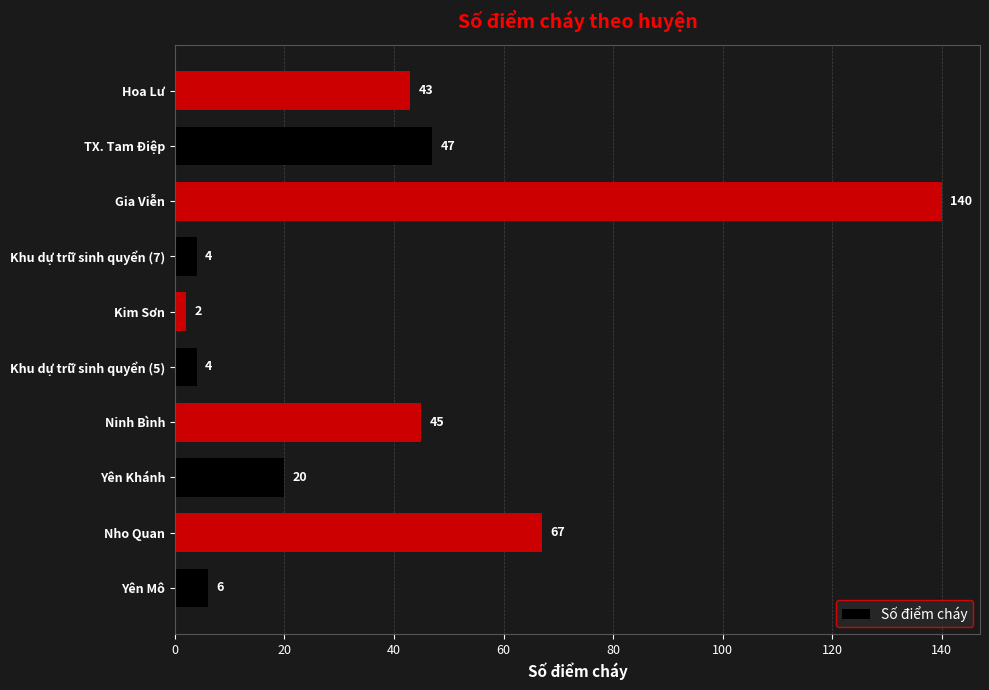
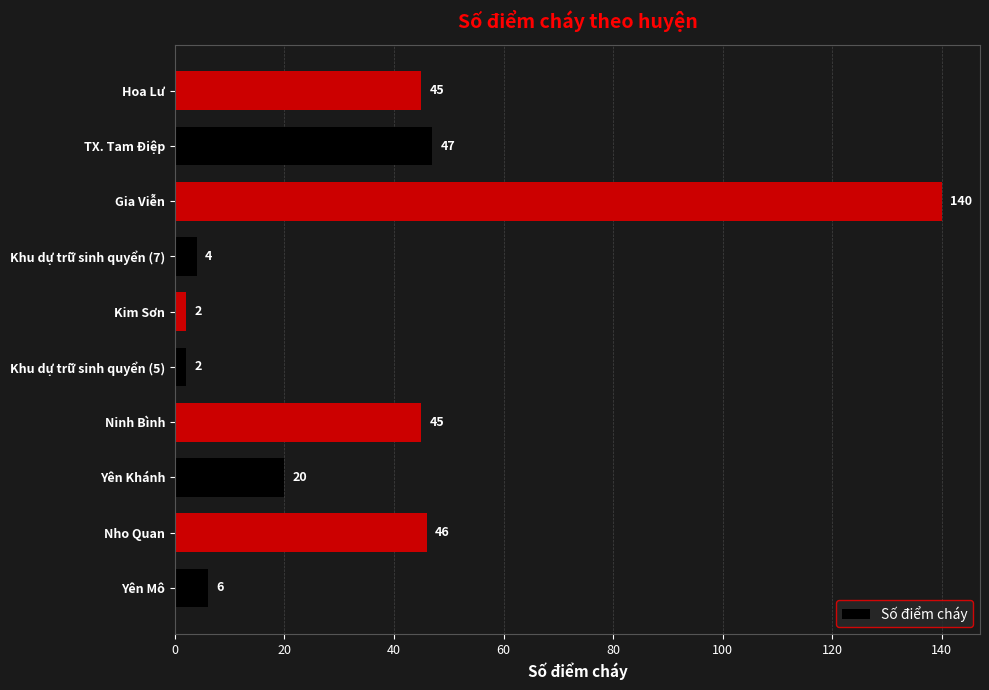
  {
-   "Hoa Lư": 43,
+   "Hoa Lư": 45,
    "TX. Tam Điệp": 47,
    "Gia Viễn": 140,
    "Khu dự trữ sinh quyển (7)": 4,
    "Kim Sơn": 2,
-   "Khu dự trữ sinh quyển (5)": 4,
+   "Khu dự trữ sinh quyển (5)": 2,
    "Ninh Bình": 45,
    "Yên Khánh": 20,
-   "Nho Quan": 67,
+   "Nho Quan": 46,
    "Yên Mô": 6
  }
